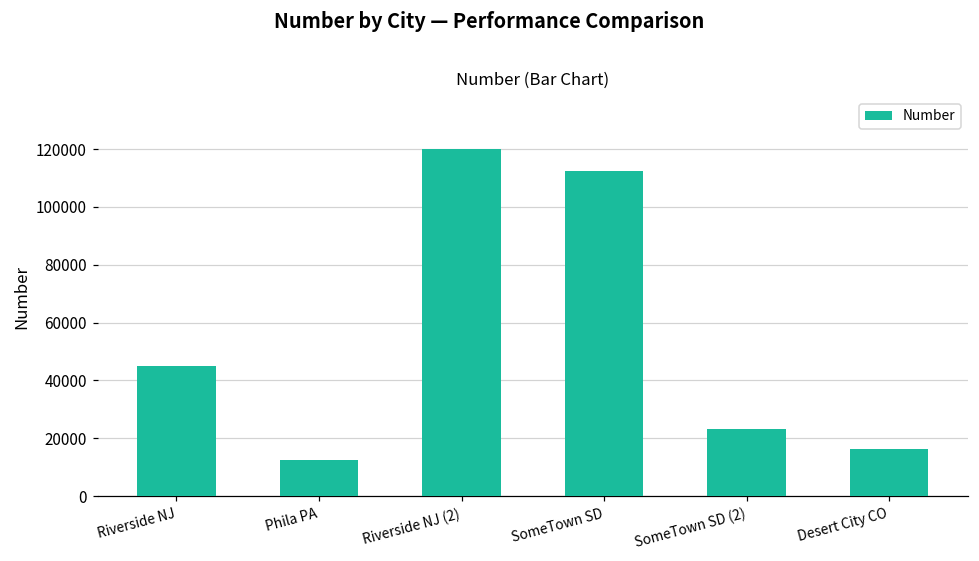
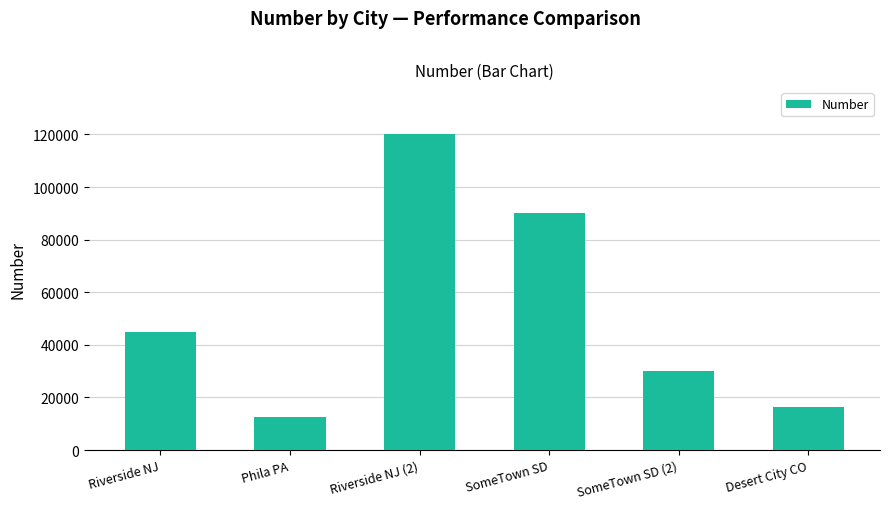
  {
    "Riverside NJ": 45000,
    "Phila PA": 12000,
    "Riverside NJ (2)": 120000,
-   "SomeTown SD": 112000,
-   "SomeTown SD (2)": 23000,
+   "SomeTown SD": 90000,
+   "SomeTown SD (2)": 30000,
    "Desert City CO": 16000
  }
